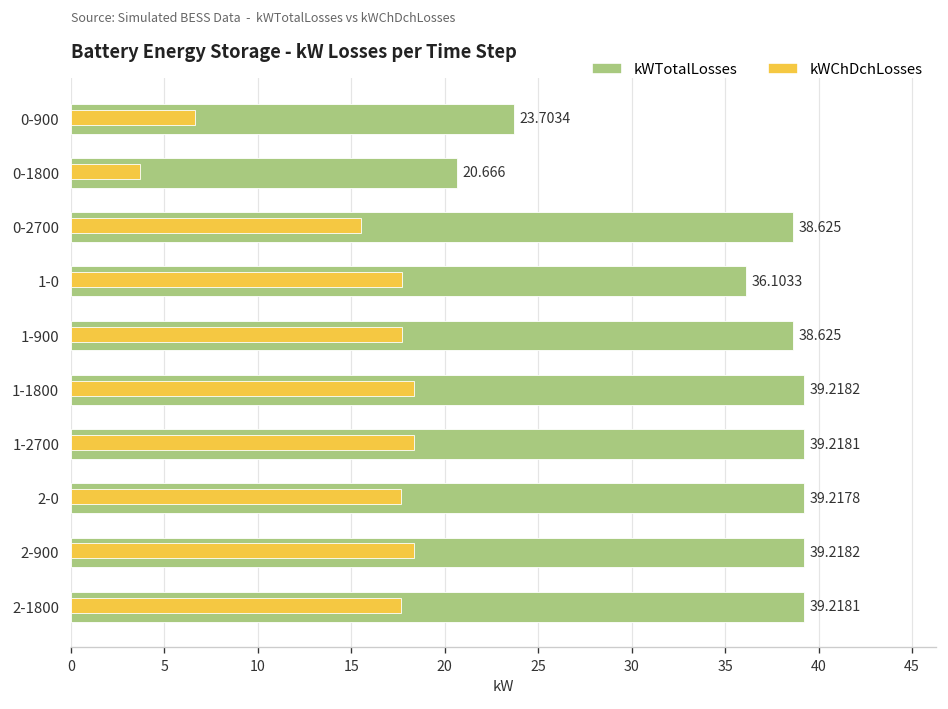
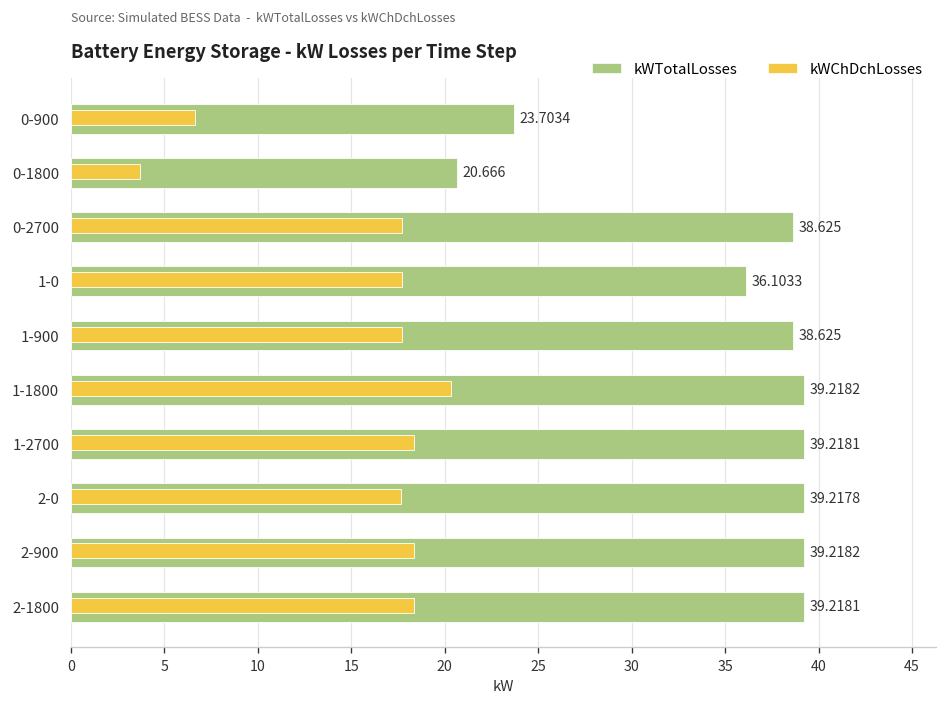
  {
    "kWTotalLosses": {
      "0-900": 23.7034,
      "0-1800": 20.666,
      "0-2700": 38.625,
      "1-0": 36.1033,
      "1-900": 38.625,
      "1-1800": 39.2182,
      "1-2700": 39.2181,
      "2-0": 39.2178,
      "2-900": 39.2182,
      "2-1800": 39.2181
    },
    "kWChDchLosses": {
-     "0-2700": 15.5,
-     "1-1800": 18.3,
-     "2-1800": 17.6
+     "0-2700": 17.7,
+     "1-1800": 20.3,
+     "2-1800": 18.3
    }
  }
